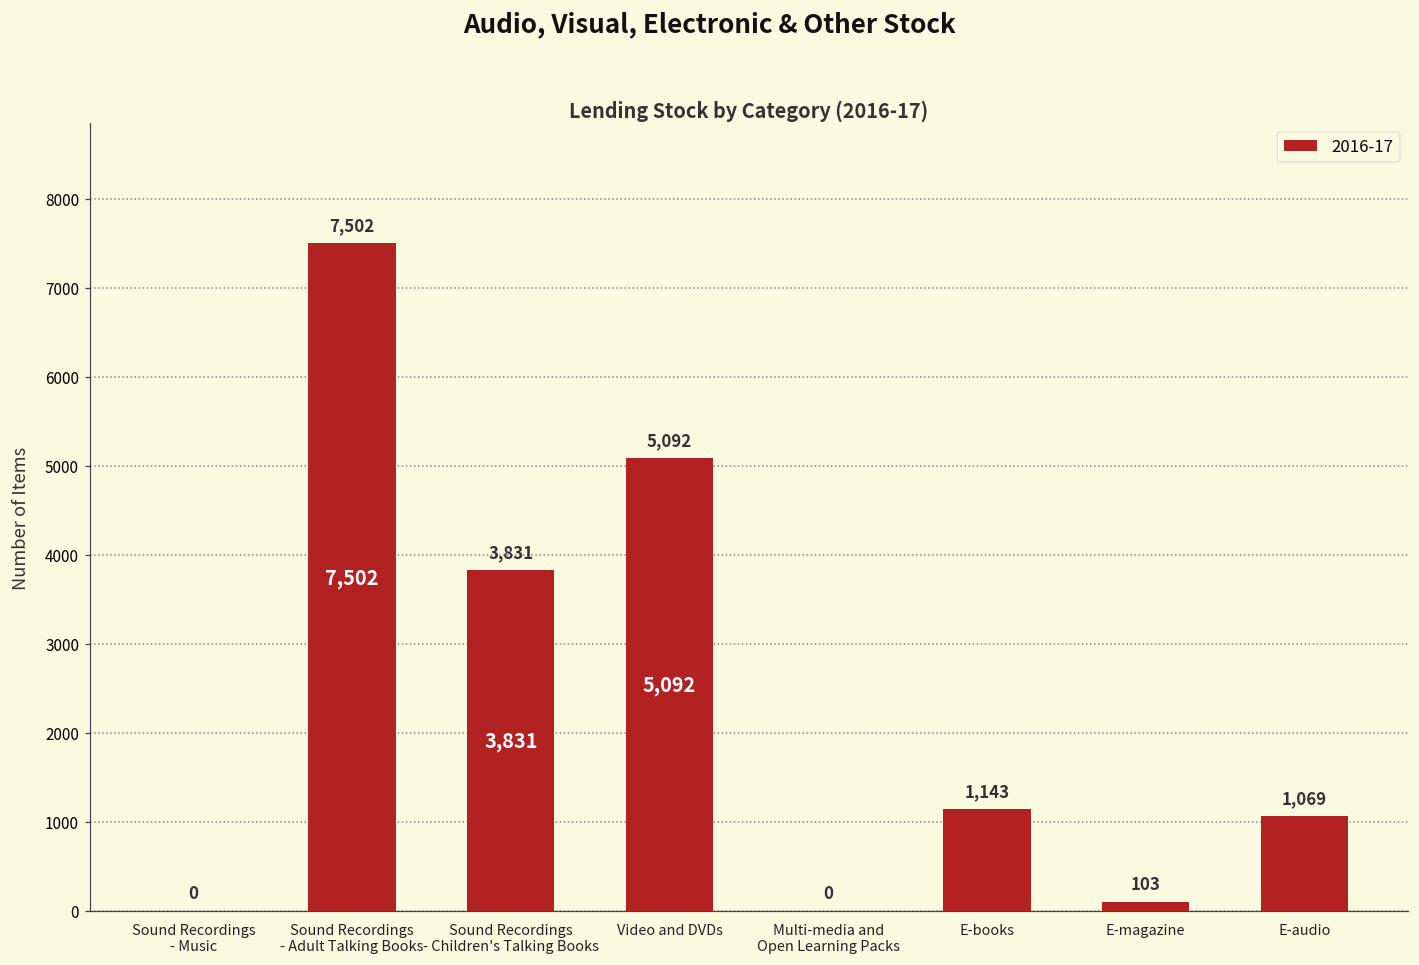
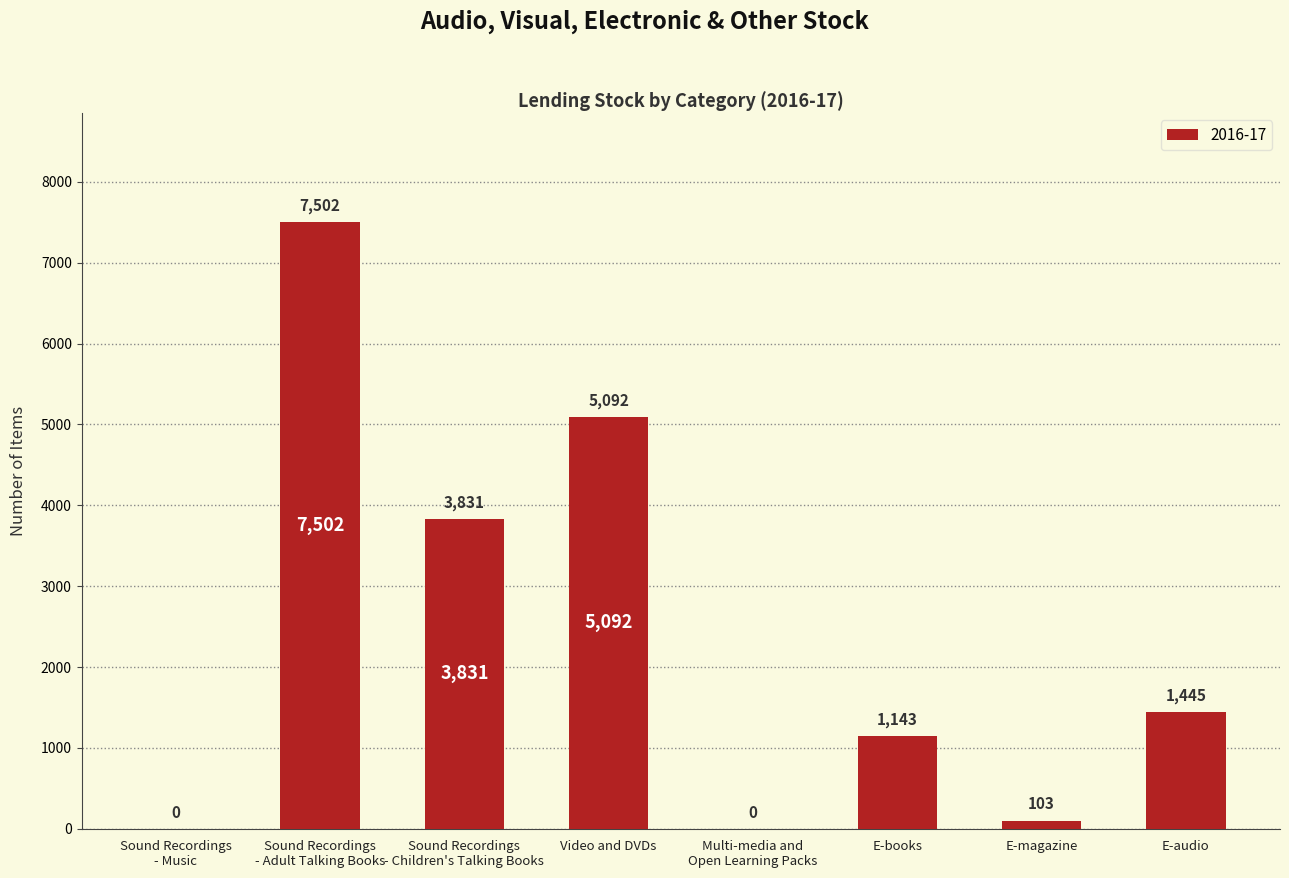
  {
    "Sound Recordings - Music": "0",
    "Sound Recordings - Adult Talking Books": "7,502",
    "Sound Recordings - Children's Talking Books": "3,831",
    "Video and DVDs": "5,092",
    "Multi-media and Open Learning Packs": "0",
    "E-books": "1,143",
    "E-magazine": "103",
-   "E-audio": "1,069"
+   "E-audio": "1,445"
  }
